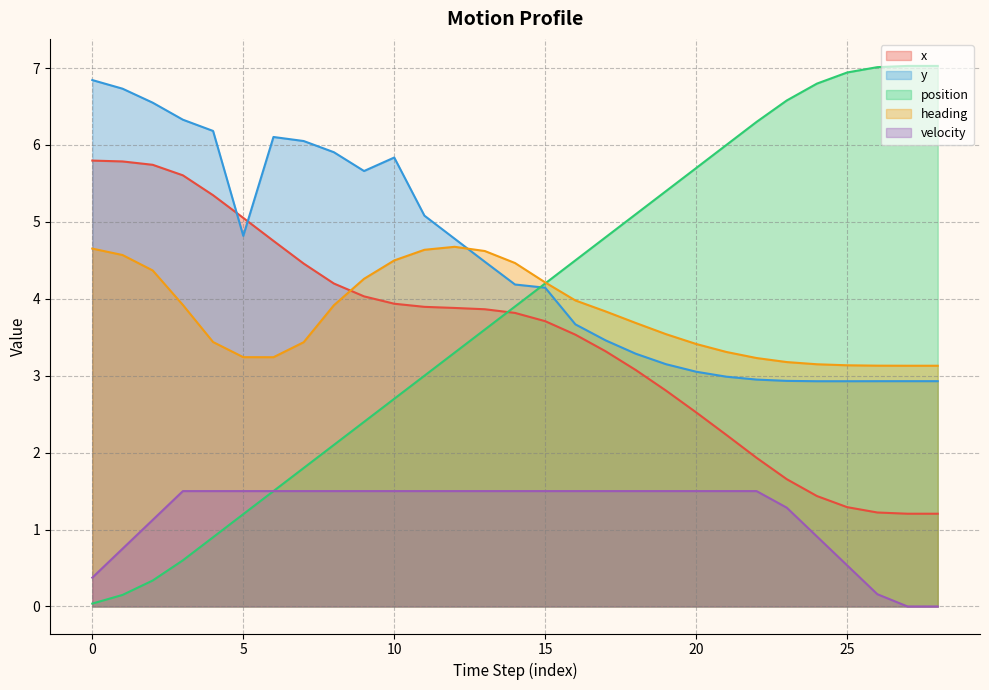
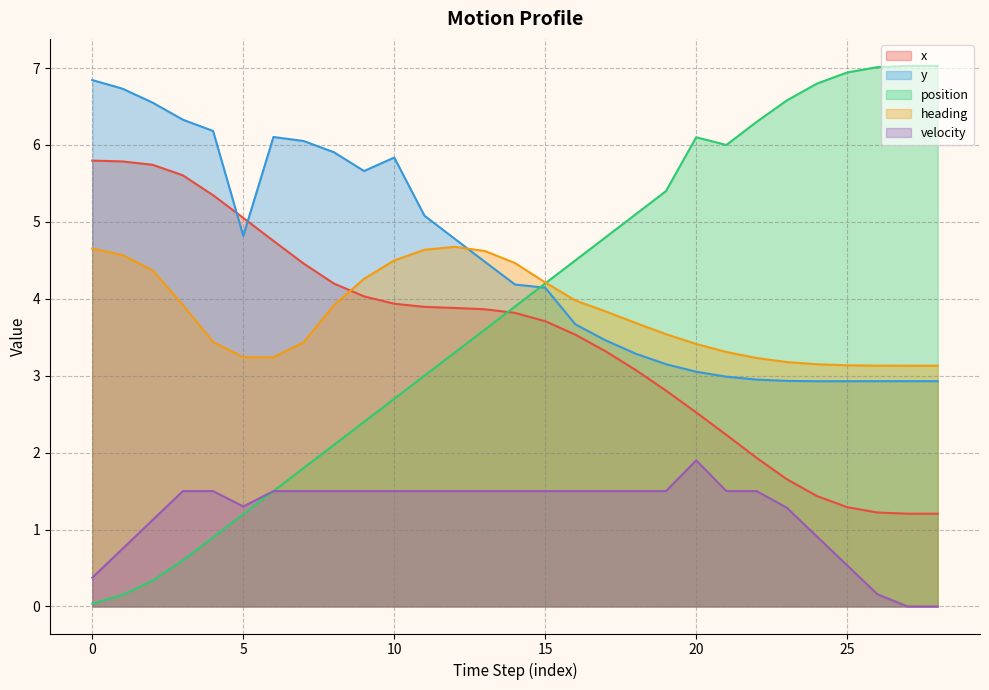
  {
    "y": {
      "0": 6.8,
      "5": 4.8,
      "10": 5.8,
      "15": 4.1,
      "20": 3.1,
      "25": 2.9
    },
    "position": {
      "0": 0.0,
      "5": 1.2,
      "10": 2.7,
-     "20": 5.7,
+     "20": 6.1,
      "25": 6.9
    },
    "velocity": {
      "0": 0.4,
-     "5": 1.5,
+     "5": 1.3,
      "10": 1.5,
      "15": 1.5,
-     "20": 1.5,
+     "20": 1.9,
      "25": 0.5
    }
  }
